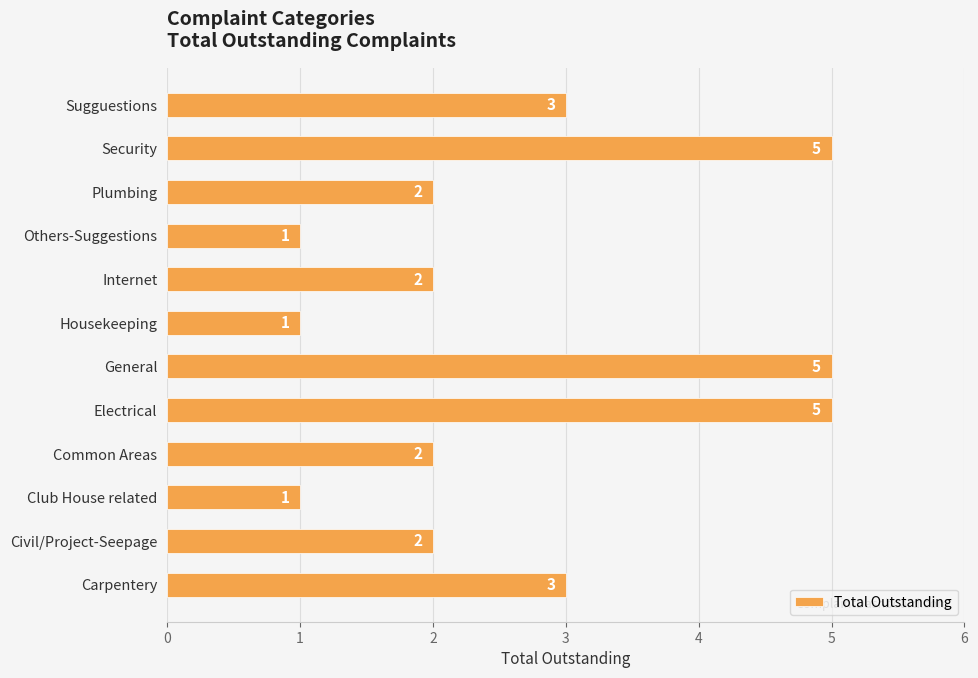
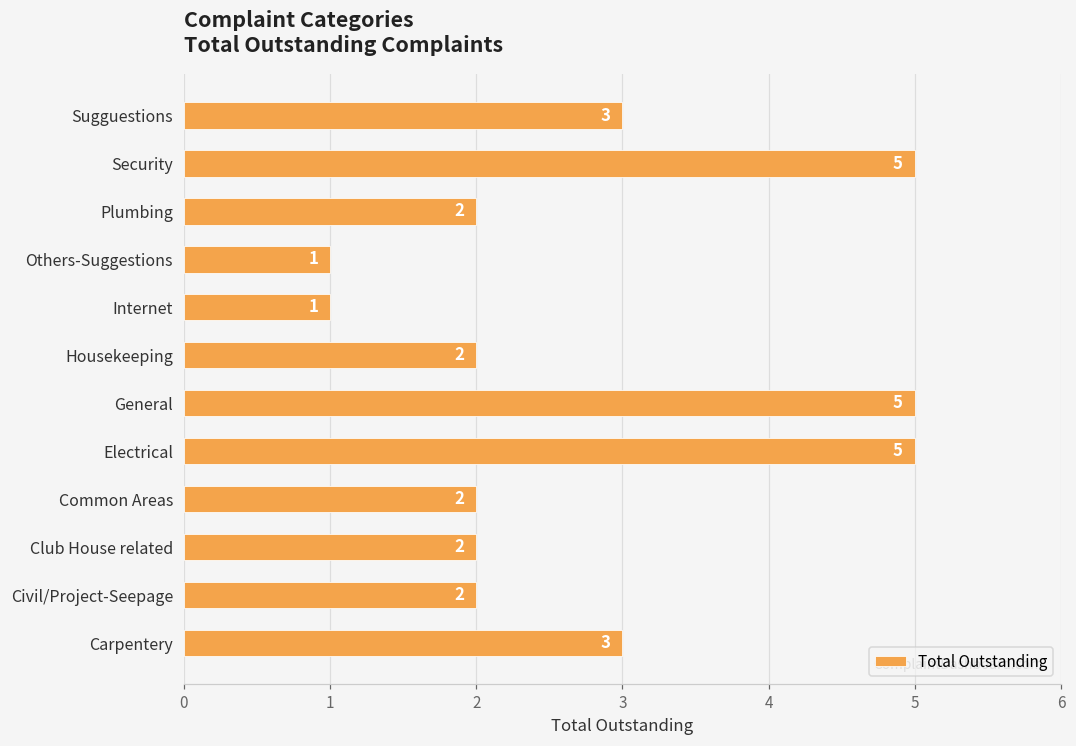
  {
    "Sugguestions": 3,
    "Security": 5,
    "Plumbing": 2,
    "Others-Suggestions": 1,
-   "Internet": 2,
-   "Housekeeping": 1,
+   "Internet": 1,
+   "Housekeeping": 2,
    "General": 5,
    "Electrical": 5,
    "Common Areas": 2,
-   "Club House related": 1,
+   "Club House related": 2,
    "Civil/Project-Seepage": 2,
    "Carpentery": 3
  }
